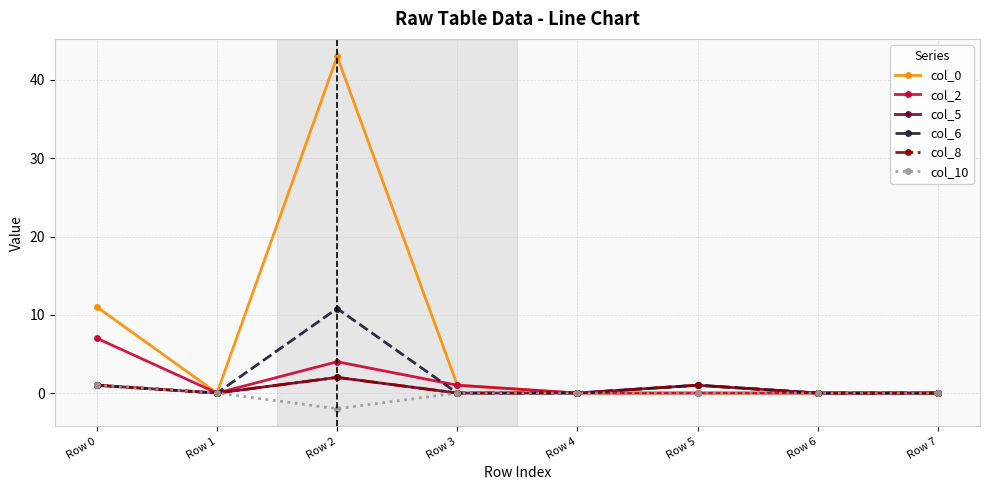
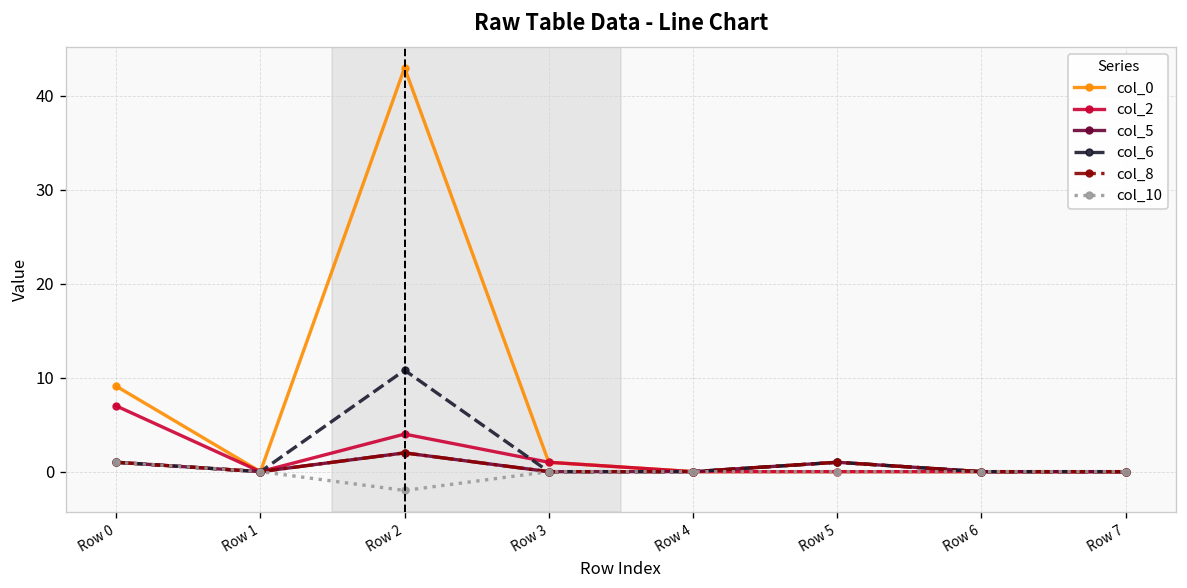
  {
    "col_0": {
-     "Row 0": 11,
+     "Row 0": 9,
      "Row 2": 43
    },
    "col_2": {
      "Row 0": 7,
      "Row 2": 4
    },
    "col_8": {
      "Row 2": 2
    },
    "col_6": {
      "Row 2": 11
    },
    "col_10": {
      "Row 2": -2
    }
  }
